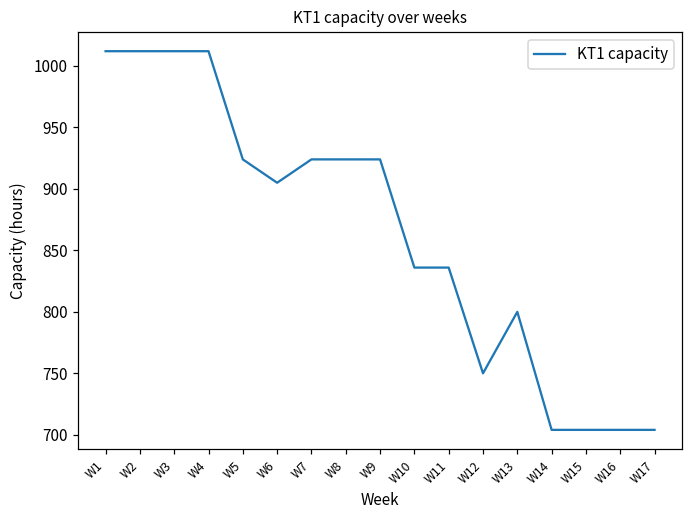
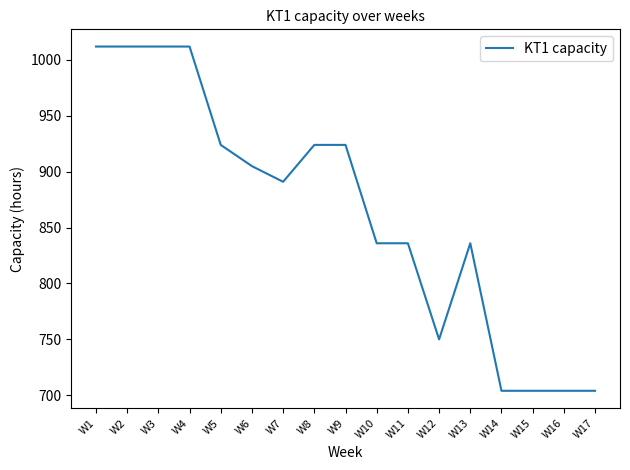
  {
    "W1": 1012,
    "W2": 1012,
    "W3": 1012,
    "W4": 1012,
    "W5": 924,
    "W6": 905,
-   "W7": 924,
+   "W7": 891,
    "W8": 924,
    "W9": 924,
    "W10": 836,
    "W11": 836,
    "W12": 750,
-   "W13": 800,
+   "W13": 836,
    "W14": 704,
    "W15": 704,
    "W16": 704,
    "W17": 704
  }
